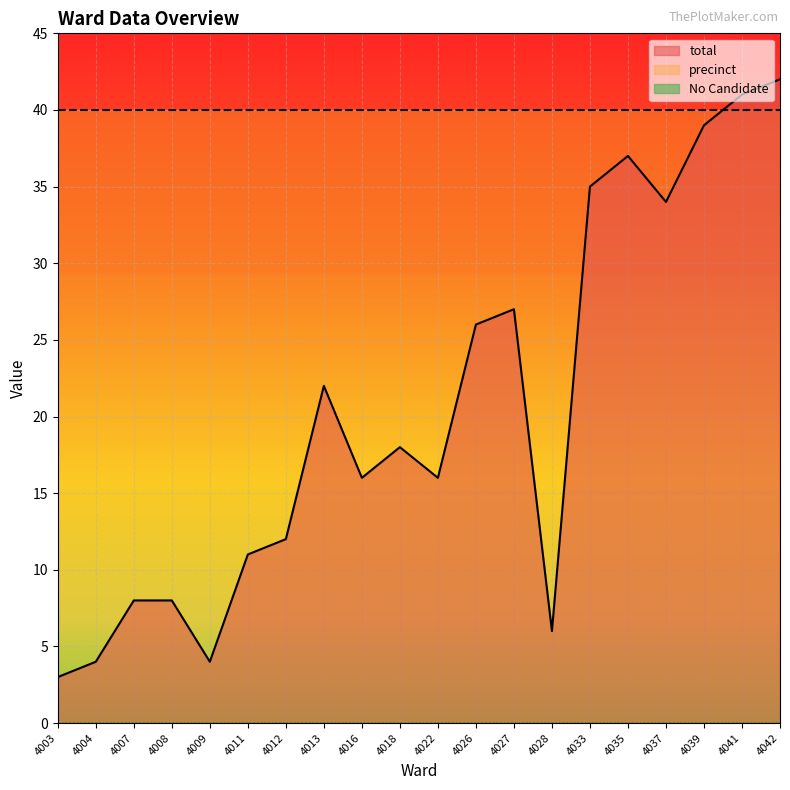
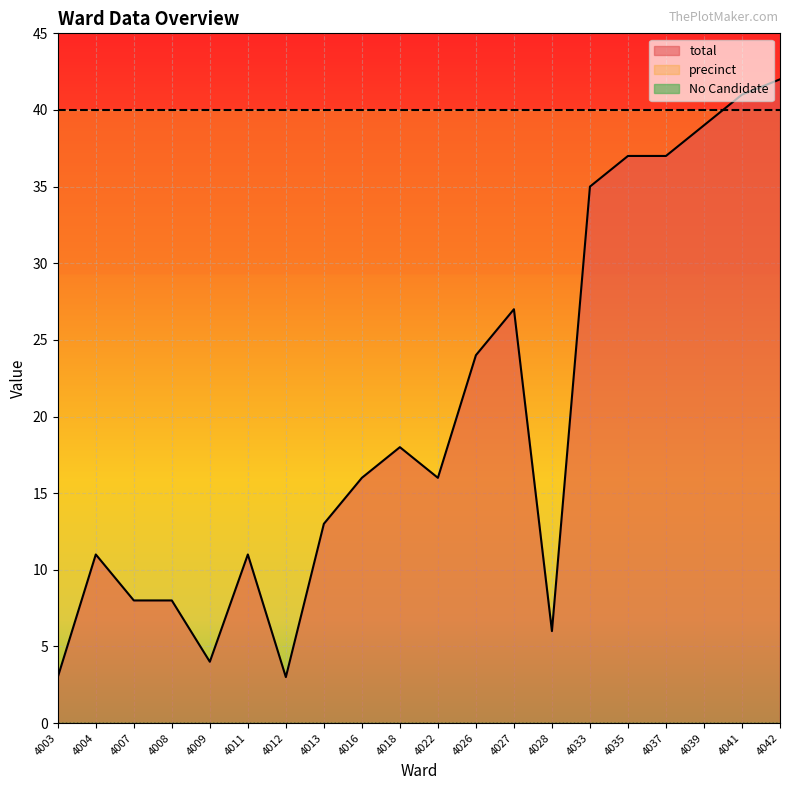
  {
    "total": {
      "4003": 3,
-     "4004": 4,
+     "4004": 11,
      "4007": 8,
      "4008": 8,
      "4009": 4,
      "4011": 11,
-     "4012": 12,
-     "4013": 22,
+     "4012": 3,
+     "4013": 13,
      "4016": 16,
      "4018": 18,
      "4022": 16,
-     "4026": 26,
+     "4026": 24,
      "4027": 27,
      "4028": 6,
      "4033": 35,
      "4035": 37,
-     "4037": 34,
+     "4037": 37,
      "4039": 39,
      "4042": 42
    },
    "precinct": {
      "4003": 40,
      "4004": 40,
      "4007": 40,
      "4008": 40,
      "4009": 40,
      "4011": 40,
      "4012": 40,
      "4013": 40,
      "4016": 40,
      "4018": 40,
      "4022": 40,
      "4026": 40,
      "4027": 40,
      "4028": 40,
      "4033": 40,
      "4035": 40,
      "4037": 40,
      "4039": 40,
      "4041": 40,
      "4042": 40
    },
    "No Candidate": {
      "4003": 0,
      "4004": 0,
      "4007": 0,
      "4008": 0,
      "4009": 0,
      "4011": 0,
      "4012": 0,
      "4013": 0,
      "4016": 0,
      "4018": 0,
      "4022": 0,
      "4026": 0,
      "4027": 0,
      "4028": 0,
      "4033": 0,
      "4035": 0,
      "4037": 0,
      "4039": 0,
      "4041": 0,
      "4042": 0
    }
  }
